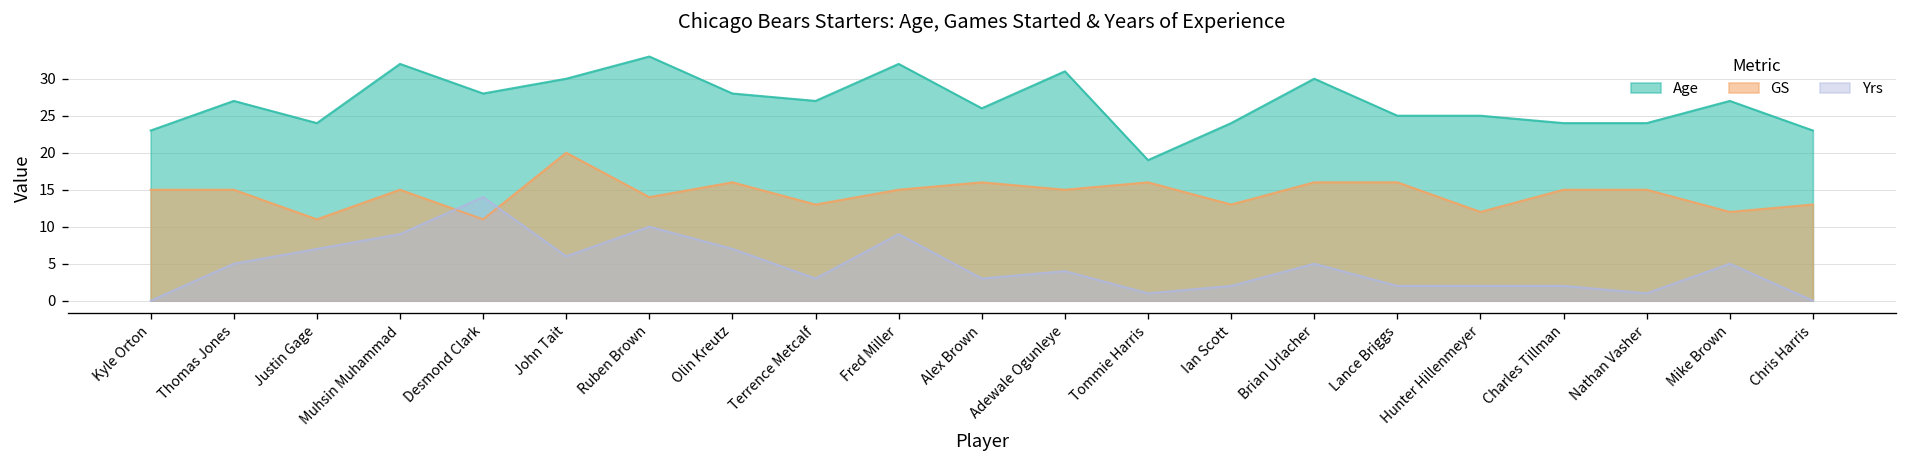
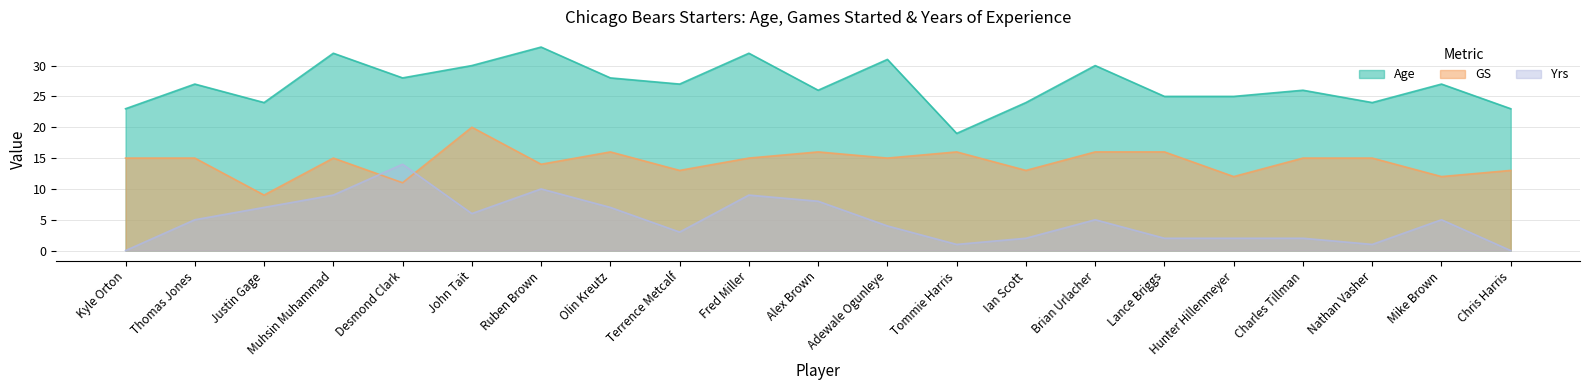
  {
    "Age": {
      "Kyle Orton": 23,
      "Thomas Jones": 27,
      "Justin Gage": 24,
      "Muhsin Muhammad": 32,
      "Desmond Clark": 28,
      "John Tait": 30,
      "Ruben Brown": 33,
      "Olin Kreutz": 28,
      "Terrence Metcalf": 27,
      "Fred Miller": 32,
      "Alex Brown": 26,
      "Adewale Ogunleye": 31,
      "Tommie Harris": 19,
      "Ian Scott": 24,
      "Brian Urlacher": 30,
      "Lance Briggs": 25,
      "Hunter Hillenmeyer": 25,
-     "Charles Tillman": 24,
+     "Charles Tillman": 26,
      "Nathan Vasher": 24,
      "Mike Brown": 27,
      "Chris Harris": 23
    },
    "GS": {
      "Kyle Orton": 15,
      "Thomas Jones": 15,
-     "Justin Gage": 11,
+     "Justin Gage": 9,
      "Muhsin Muhammad": 15,
      "Desmond Clark": 11,
      "John Tait": 20,
      "Ruben Brown": 14,
      "Olin Kreutz": 16,
      "Terrence Metcalf": 13,
      "Fred Miller": 15,
      "Alex Brown": 16,
      "Adewale Ogunleye": 15,
      "Tommie Harris": 16,
      "Ian Scott": 13,
      "Brian Urlacher": 16,
      "Lance Briggs": 16,
      "Hunter Hillenmeyer": 12,
      "Charles Tillman": 15,
      "Nathan Vasher": 15,
      "Mike Brown": 12,
      "Chris Harris": 13
    },
    "Yrs": {
      "Kyle Orton": 0,
      "Thomas Jones": 5,
      "Justin Gage": 7,
      "Muhsin Muhammad": 9,
      "Desmond Clark": 14,
      "John Tait": 6,
      "Ruben Brown": 10,
      "Olin Kreutz": 7,
      "Terrence Metcalf": 3,
      "Fred Miller": 9,
-     "Alex Brown": 3,
+     "Alex Brown": 8,
      "Adewale Ogunleye": 4,
      "Tommie Harris": 1,
      "Ian Scott": 2,
      "Brian Urlacher": 5,
      "Lance Briggs": 2,
      "Hunter Hillenmeyer": 2,
      "Charles Tillman": 2,
      "Nathan Vasher": 1,
      "Mike Brown": 5,
      "Chris Harris": 0
    }
  }
